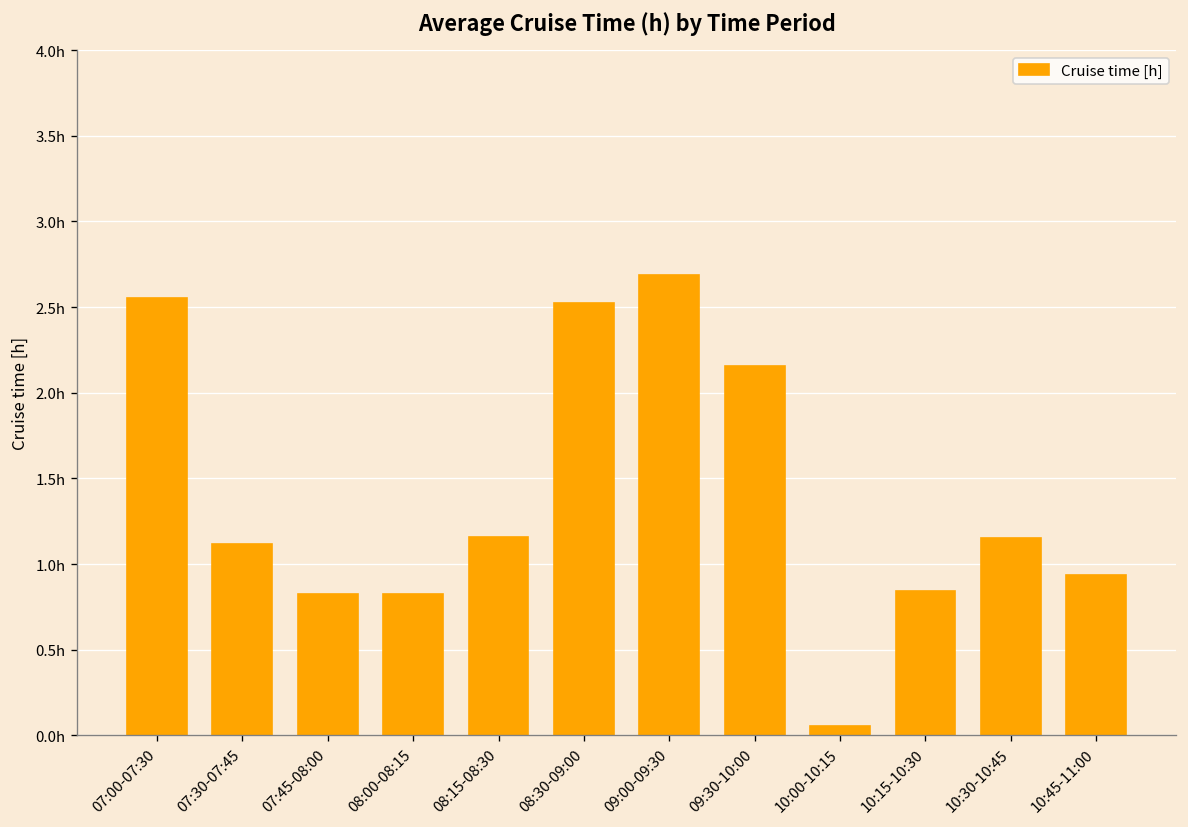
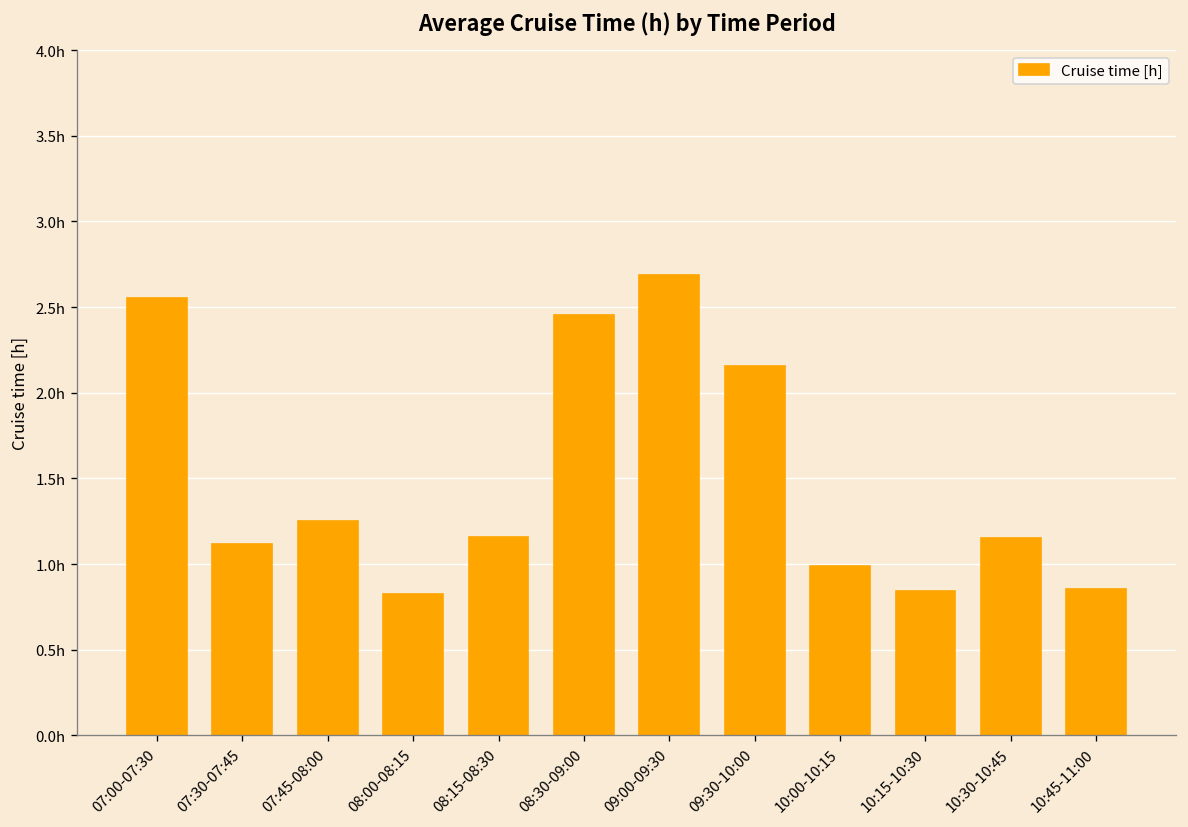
  {
    "07:00-07:30": "2.55h",
    "07:30-07:45": "1.12h",
-   "07:45-08:00": "0.82h",
+   "07:45-08:00": "1.25h",
    "08:00-08:15": "0.83h",
    "08:15-08:30": "1.16h",
-   "08:30-09:00": "2.53h",
+   "08:30-09:00": "2.45h",
    "09:00-09:30": "2.69h",
    "09:30-10:00": "2.16h",
-   "10:00-10:15": "0.06h",
+   "10:00-10:15": "0.99h",
    "10:15-10:30": "0.84h",
    "10:30-10:45": "1.15h",
-   "10:45-11:00": "0.94h"
+   "10:45-11:00": "0.86h"
  }
